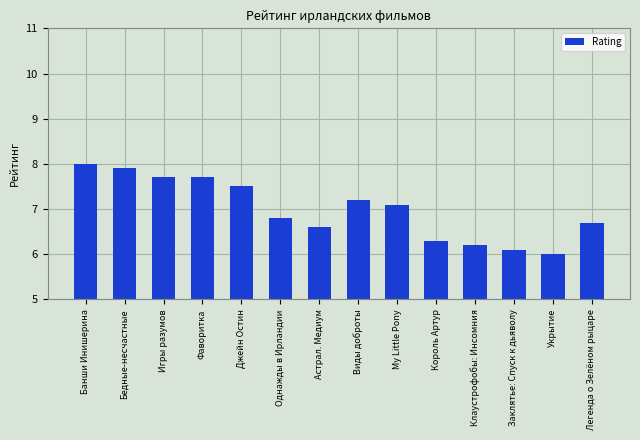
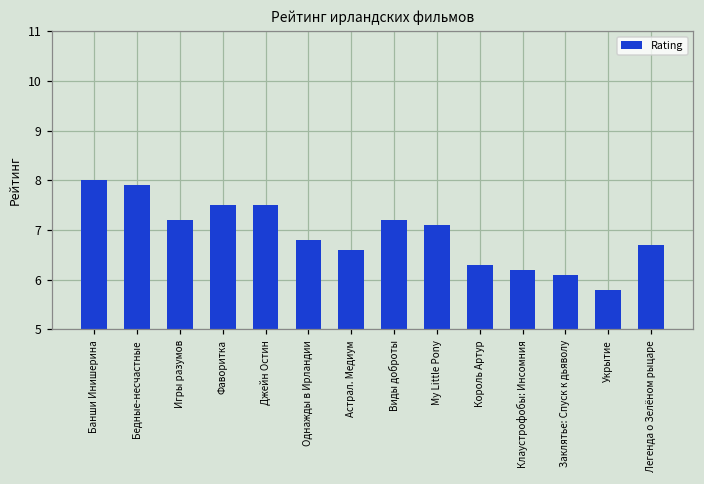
  {
    "Банши Инишерина": 8.0,
    "Бедные-несчастные": 7.9,
-   "Игры разумов": 7.7,
-   "Фаворитка": 7.7,
+   "Игры разумов": 7.2,
+   "Фаворитка": 7.5,
    "Джейн Остин": 7.5,
    "Однажды в Ирландии": 6.8,
    "Астрал. Медиум": 6.6,
    "Виды доброты": 7.2,
    "My Little Pony": 7.1,
    "Король Артур": 6.3,
    "Клаустрофобы: Инсомния": 6.2,
    "Заклятье: Спуск к дьяволу": 6.1,
-   "Укрытие": 6.0,
+   "Укрытие": 5.8,
    "Легенда о Зелёном рыцаре": 6.7
  }
